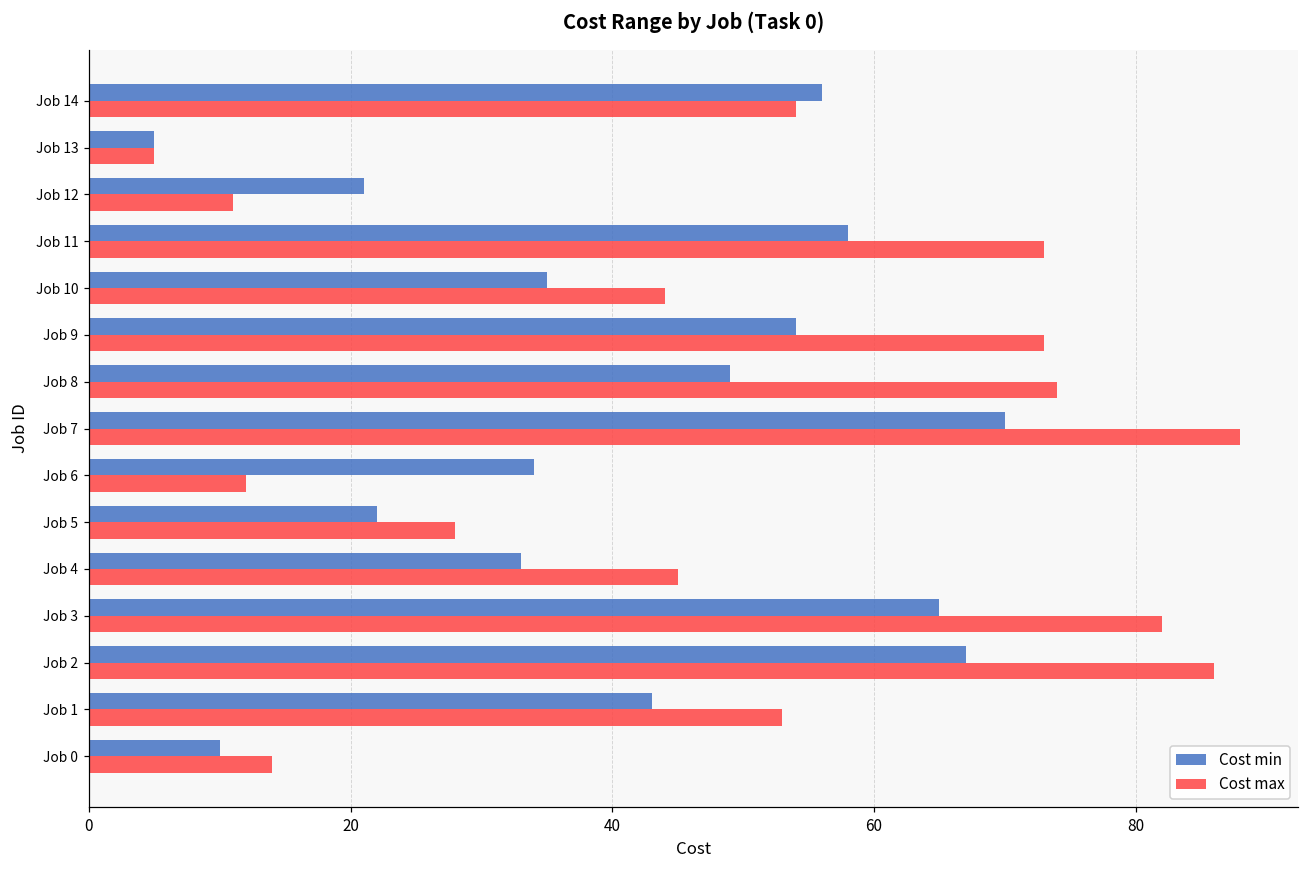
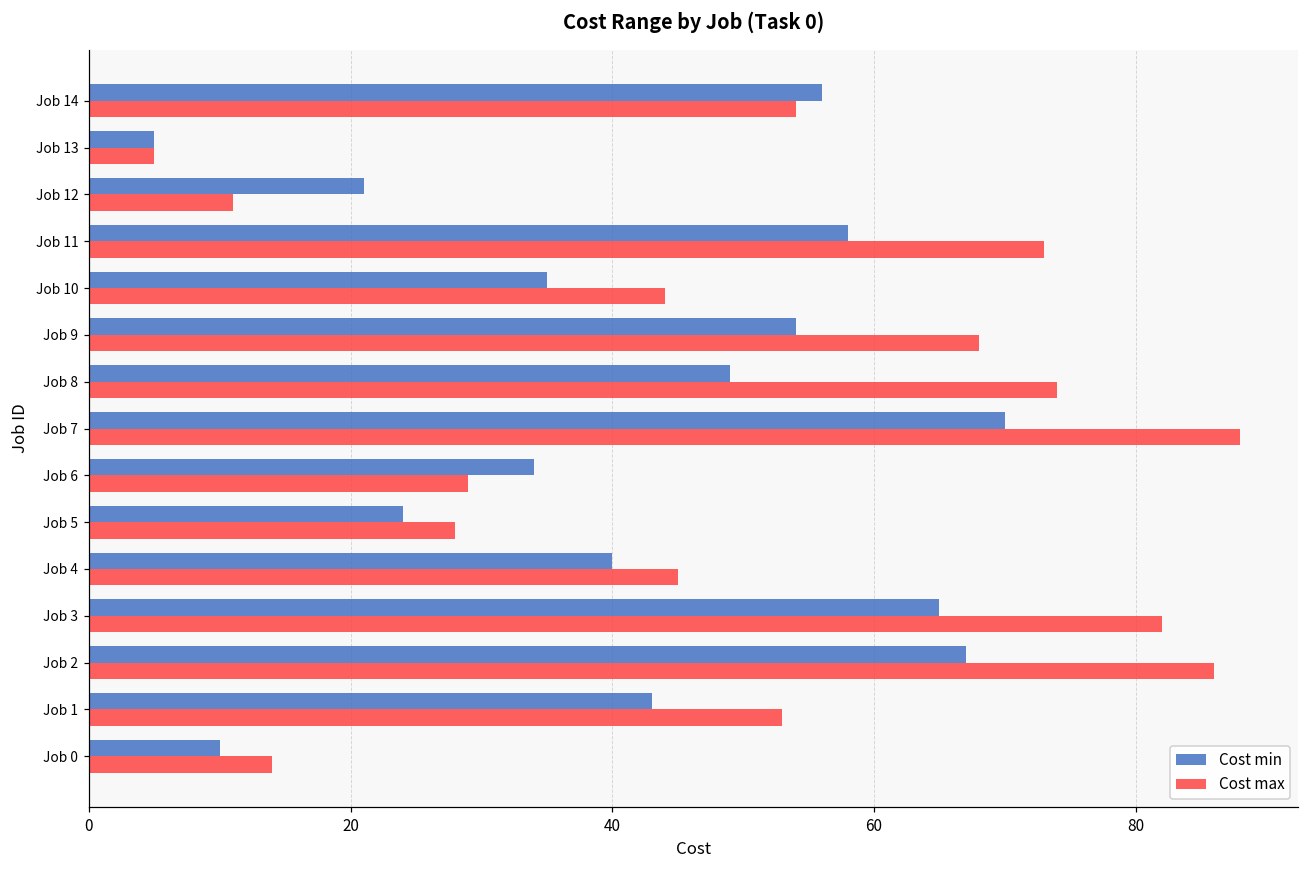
  {
    "Cost min": {
      "Job 14": 56,
      "Job 13": 5,
      "Job 12": 21,
      "Job 11": 58,
      "Job 10": 35,
      "Job 9": 54,
      "Job 8": 49,
      "Job 7": 70,
      "Job 6": 34,
-     "Job 5": 22,
-     "Job 4": 33,
+     "Job 5": 24,
+     "Job 4": 40,
      "Job 3": 65,
      "Job 2": 67,
      "Job 1": 43,
      "Job 0": 10
    },
    "Cost max": {
      "Job 14": 54,
      "Job 13": 5,
      "Job 12": 11,
      "Job 11": 73,
      "Job 10": 44,
-     "Job 9": 73,
+     "Job 9": 68,
      "Job 8": 74,
      "Job 7": 88,
-     "Job 6": 12,
+     "Job 6": 29,
      "Job 5": 28,
      "Job 4": 45,
      "Job 3": 82,
      "Job 2": 86,
      "Job 1": 53,
      "Job 0": 14
    }
  }
